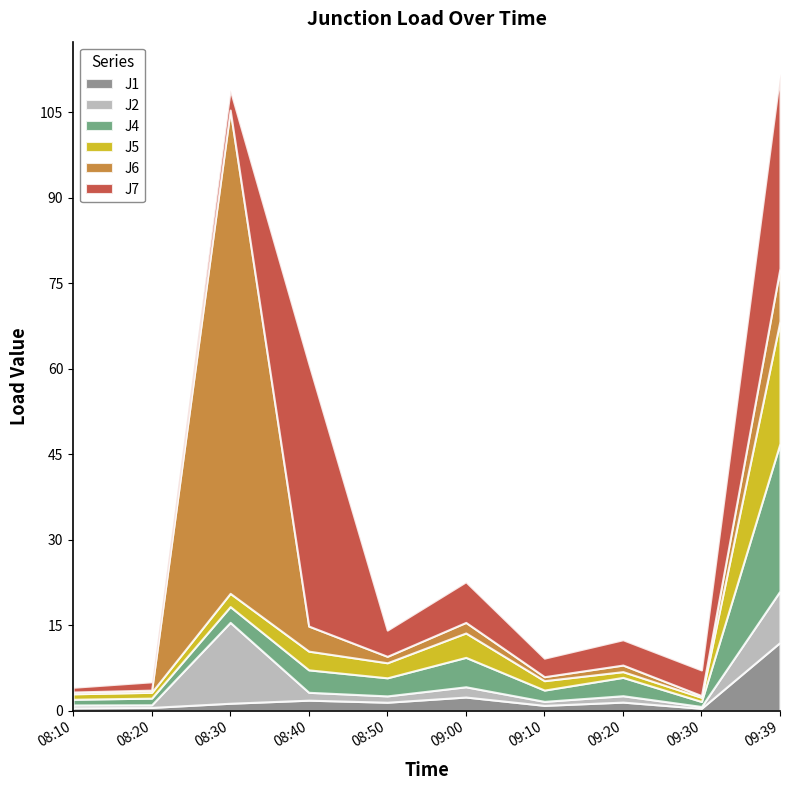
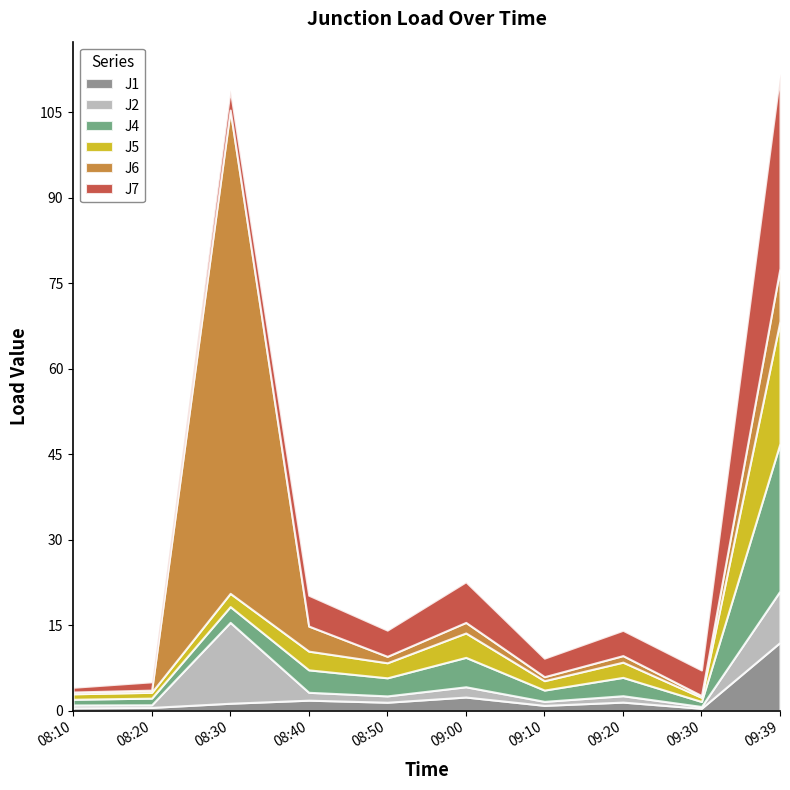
  {
    "J2": {
      "08:10": 1,
      "08:20": 0,
      "08:30": 14,
      "08:40": 1,
      "08:50": 1,
      "09:00": 2,
      "09:10": 1,
      "09:20": 1,
      "09:39": 9
    },
    "J5": {
      "08:30": 2,
      "08:40": 3,
      "08:50": 3,
      "09:00": 4,
      "09:10": 2,
-     "09:20": 1,
+     "09:20": 3,
      "09:39": 21
    },
    "J6": {
      "08:30": 85,
      "08:40": 4,
      "08:50": 1,
      "09:00": 2,
      "09:10": 1,
      "09:20": 1,
      "09:39": 9
    },
    "J7": {
      "08:10": 1,
      "08:20": 1,
      "08:30": 4,
-     "08:40": 46,
+     "08:40": 5,
      "08:50": 5,
      "09:00": 7,
      "09:10": 3,
      "09:20": 4,
      "09:30": 5,
      "09:39": 34
    }
  }
